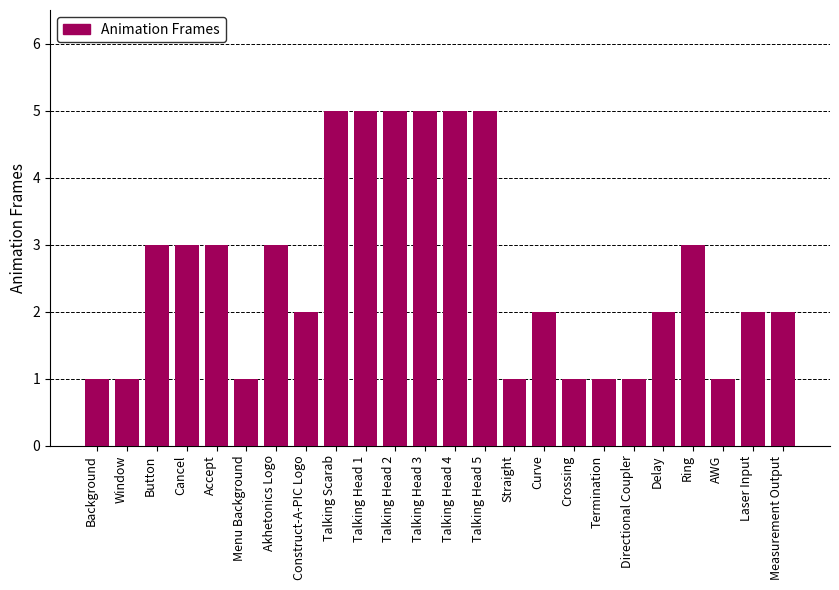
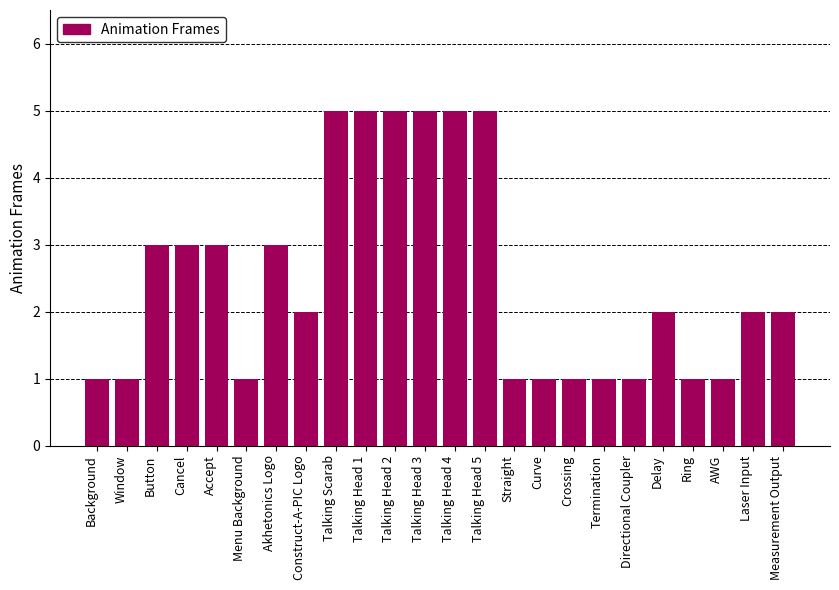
  {
    "Background": 1,
    "Window": 1,
    "Button": 3,
    "Cancel": 3,
    "Accept": 3,
    "Menu Background": 1,
    "Akhetonics Logo": 3,
    "Construct-A-PIC Logo": 2,
    "Talking Scarab": 5,
    "Talking Head 1": 5,
    "Talking Head 2": 5,
    "Talking Head 3": 5,
    "Talking Head 4": 5,
    "Talking Head 5": 5,
    "Straight": 1,
-   "Curve": 2,
+   "Curve": 1,
    "Crossing": 1,
    "Termination": 1,
    "Directional Coupler": 1,
    "Delay": 2,
-   "Ring": 3,
+   "Ring": 1,
    "AWG": 1,
    "Laser Input": 2,
    "Measurement Output": 2
  }
